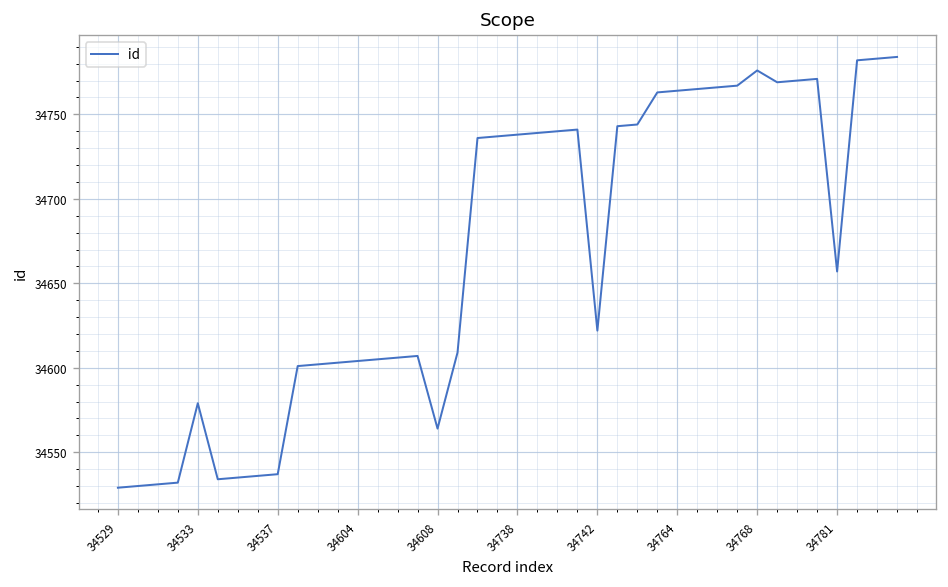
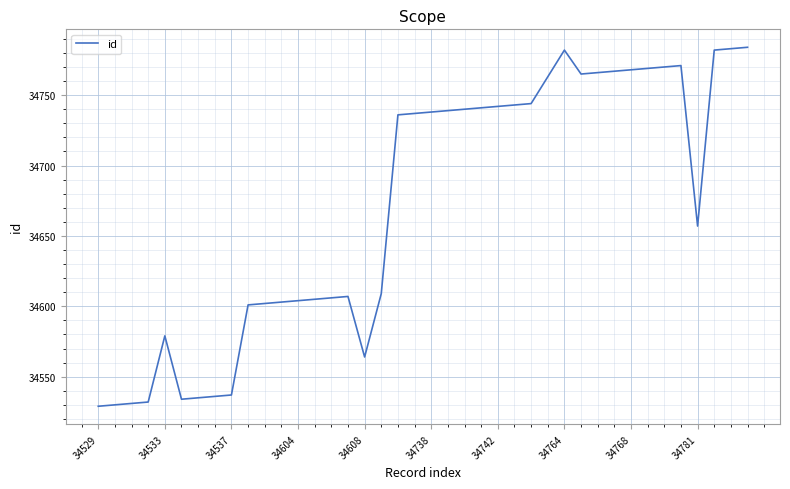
  {
    "34529": 34529,
    "34533": 34579,
    "34537": 34537,
    "34604": 34604,
    "34608": 34564,
    "34738": 34738,
-   "34742": 34622,
-   "34764": 34764,
-   "34768": 34776,
+   "34742": 34742,
+   "34764": 34782,
+   "34768": 34768,
    "34781": 34657
  }
